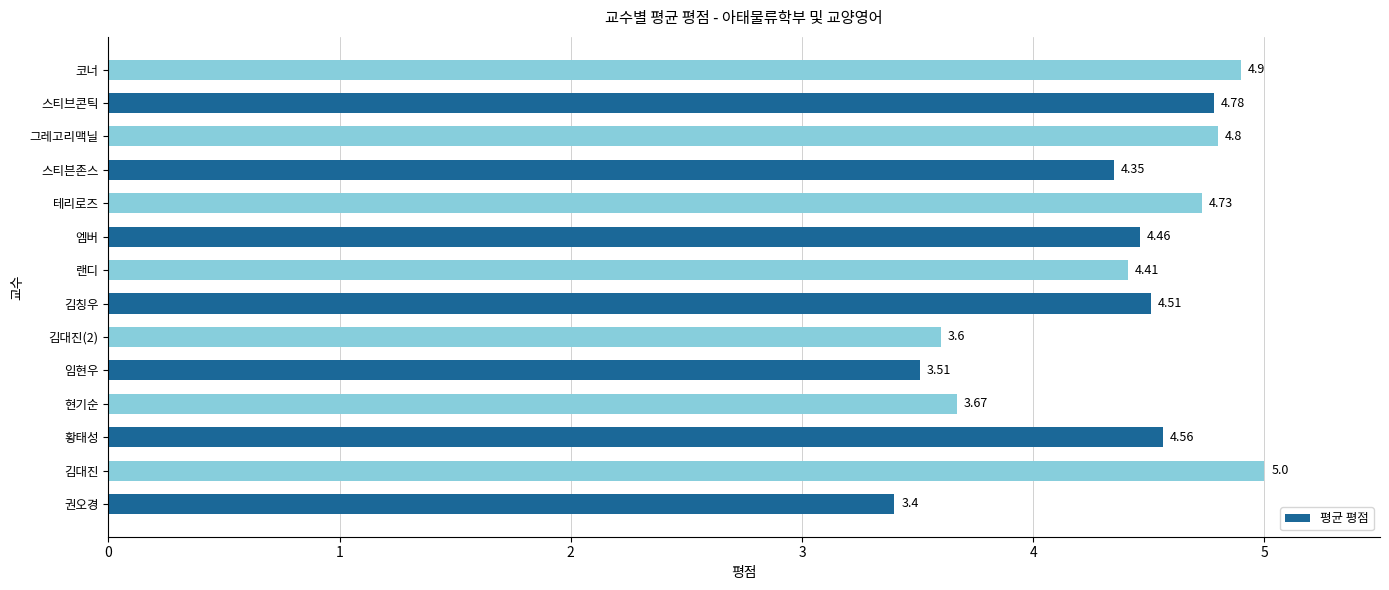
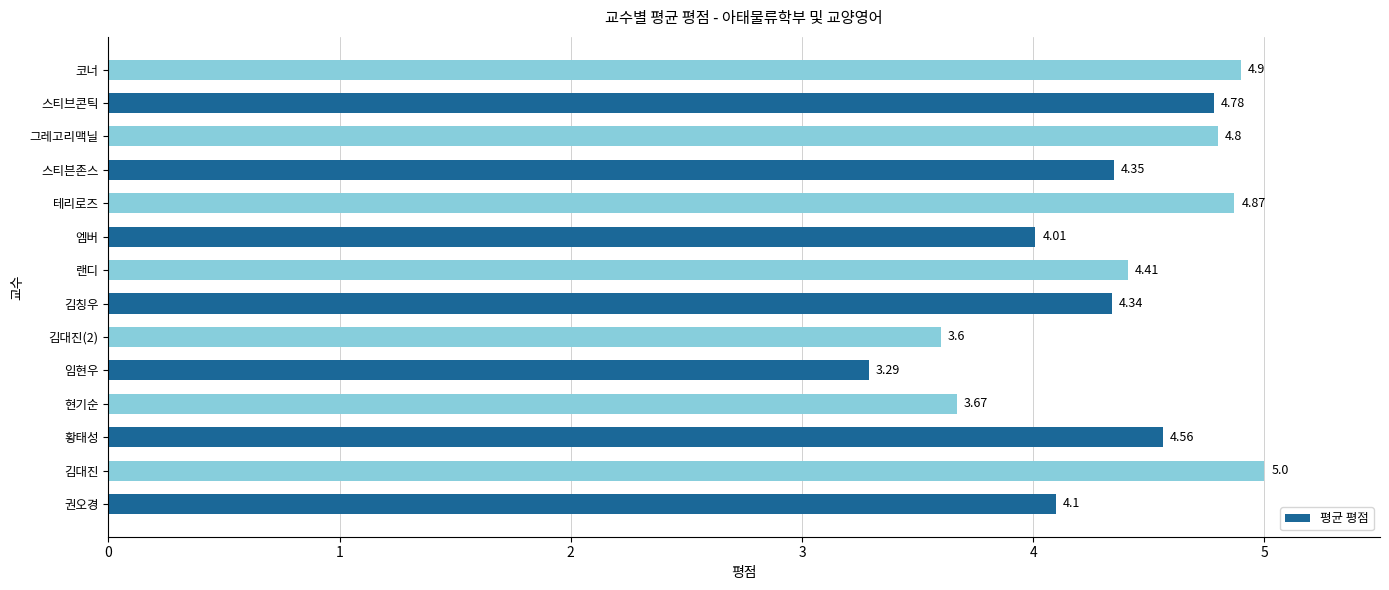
  {
    "코너": 4.9,
    "스티브콘틱": 4.78,
    "그레고리맥닐": 4.8,
    "스티븐존스": 4.35,
-   "테리로즈": 4.73,
-   "엠버": 4.46,
+   "테리로즈": 4.87,
+   "엠버": 4.01,
    "랜디": 4.41,
-   "김칭우": 4.51,
+   "김칭우": 4.34,
    "김대진(2)": 3.6,
-   "임현우": 3.51,
+   "임현우": 3.29,
    "현기순": 3.67,
    "황태성": 4.56,
    "김대진": 5.0,
-   "권오경": 3.4
+   "권오경": 4.1
  }
